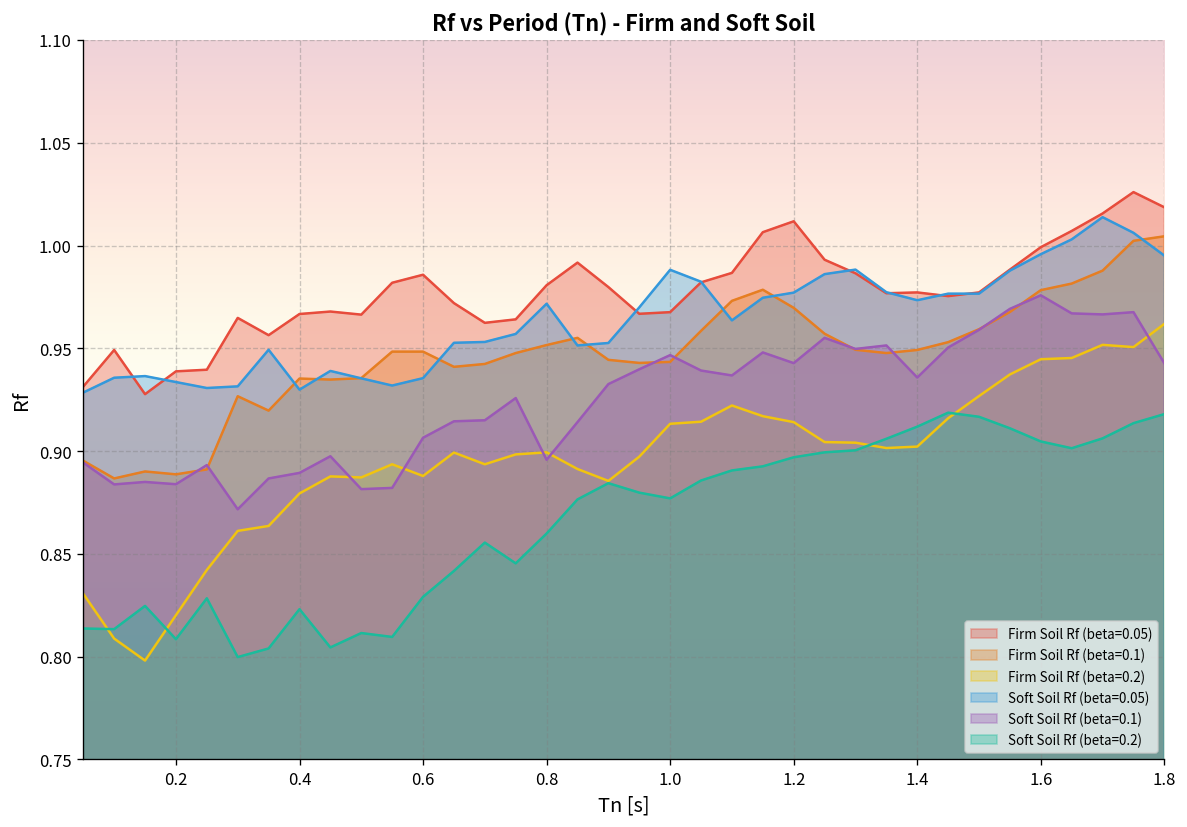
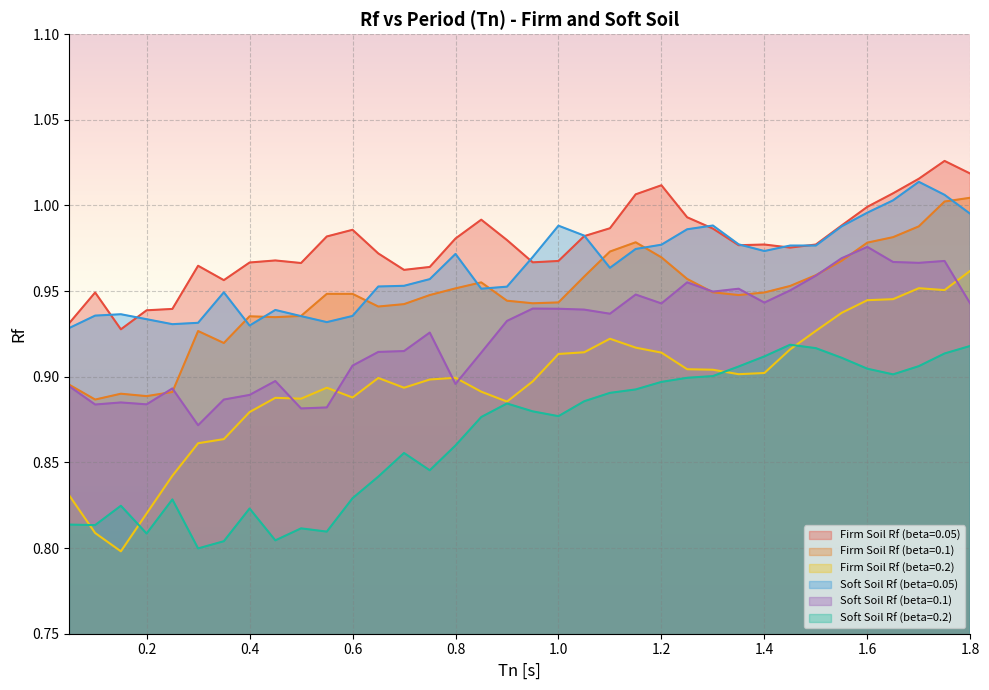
  {
    "Soft Soil Rf (beta=0.1)": {
      "0.2": 0.884,
      "0.4": 0.889,
      "0.6": 0.907,
      "0.8": 0.896,
-     "1.0": 0.947,
+     "1.0": 0.940,
      "1.2": 0.943,
-     "1.4": 0.936,
+     "1.4": 0.943,
      "1.6": 0.976,
      "1.8": 0.943
    }
  }
